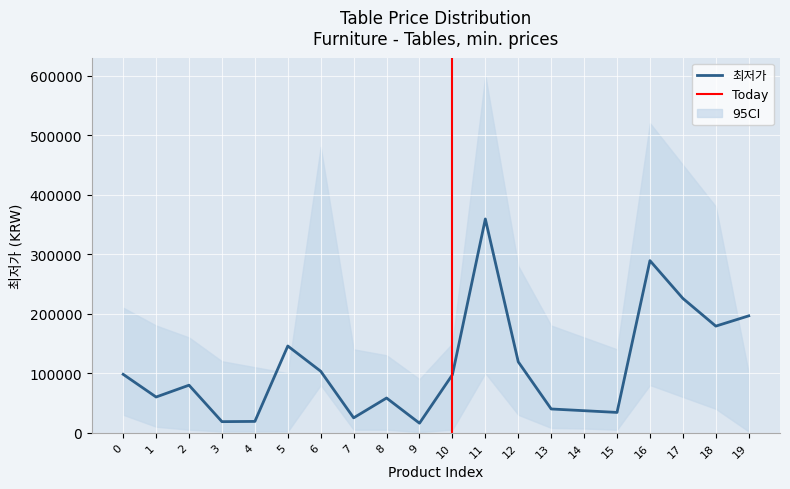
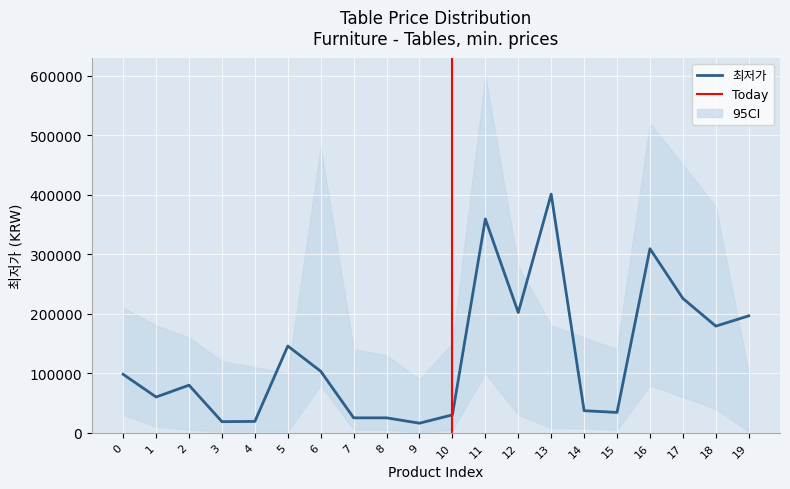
  {
    "최저가": {
      "0": 100000,
      "1": 60000,
      "2": 80000,
      "3": 20000,
      "4": 20000,
      "5": 150000,
      "6": 100000,
      "7": 20000,
-     "8": 60000,
+     "8": 20000,
      "9": 20000,
-     "10": 100000,
+     "10": 30000,
      "11": 360000,
-     "12": 120000,
-     "13": 40000,
+     "12": 200000,
+     "13": 400000,
      "14": 40000,
      "15": 30000,
-     "16": 290000,
+     "16": 310000,
      "17": 230000,
      "18": 180000,
      "19": 200000
    }
  }
